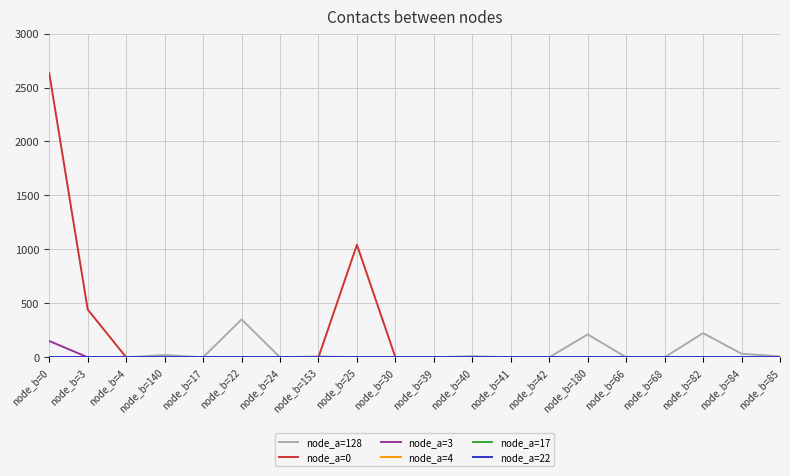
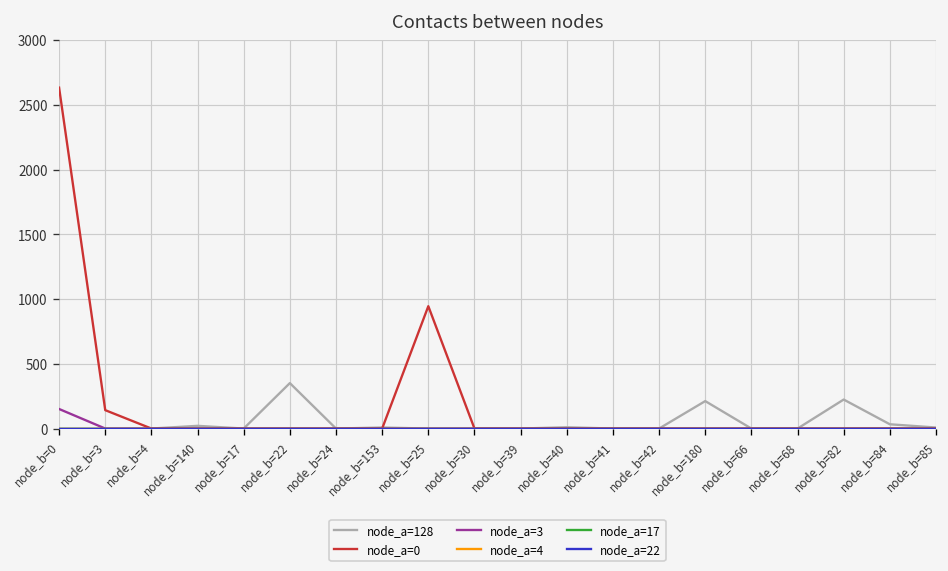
  {
    "node_a=128": {
      "node_b=22": 350,
      "node_b=180": 210,
      "node_b=82": 220,
      "node_b=84": 30
    },
    "node_a=0": {
      "node_b=0": 2630,
-     "node_b=3": 440,
-     "node_b=25": 1040
+     "node_b=3": 140,
+     "node_b=25": 950
    },
    "node_a=3": {
      "node_b=0": 150
    }
  }
